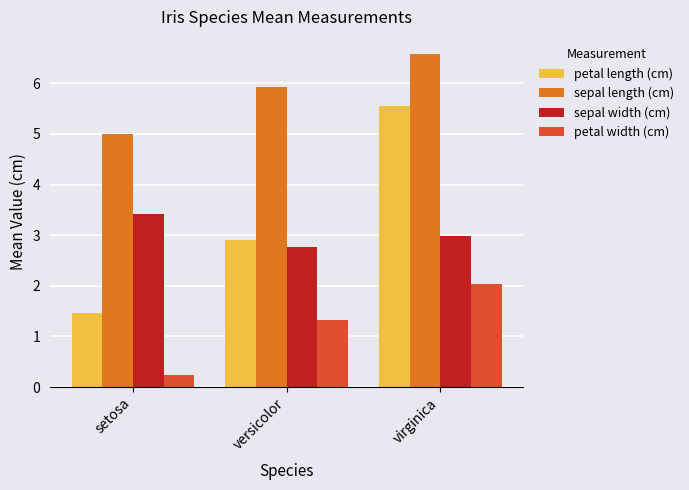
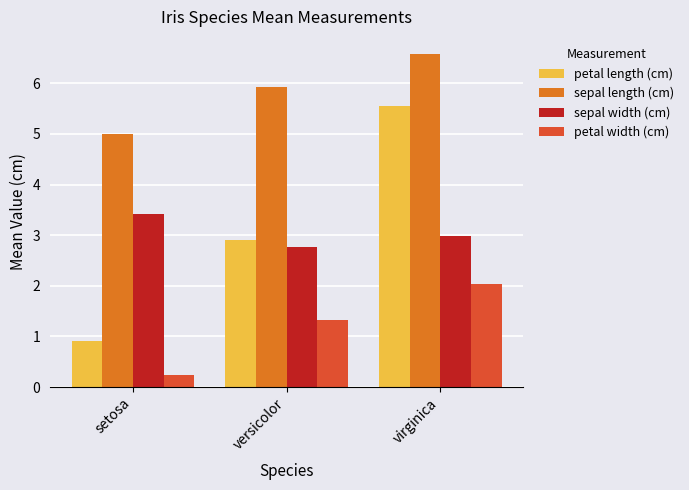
  {
    "petal length (cm)": {
-     "setosa": 1.5,
+     "setosa": 0.9,
      "versicolor": 2.9,
      "virginica": 5.6
    }
  }
